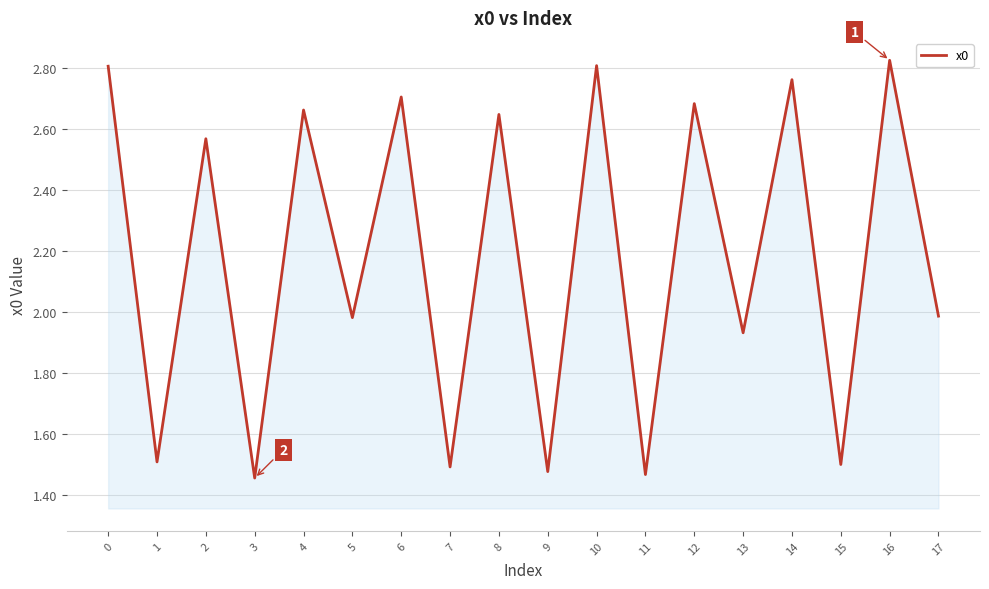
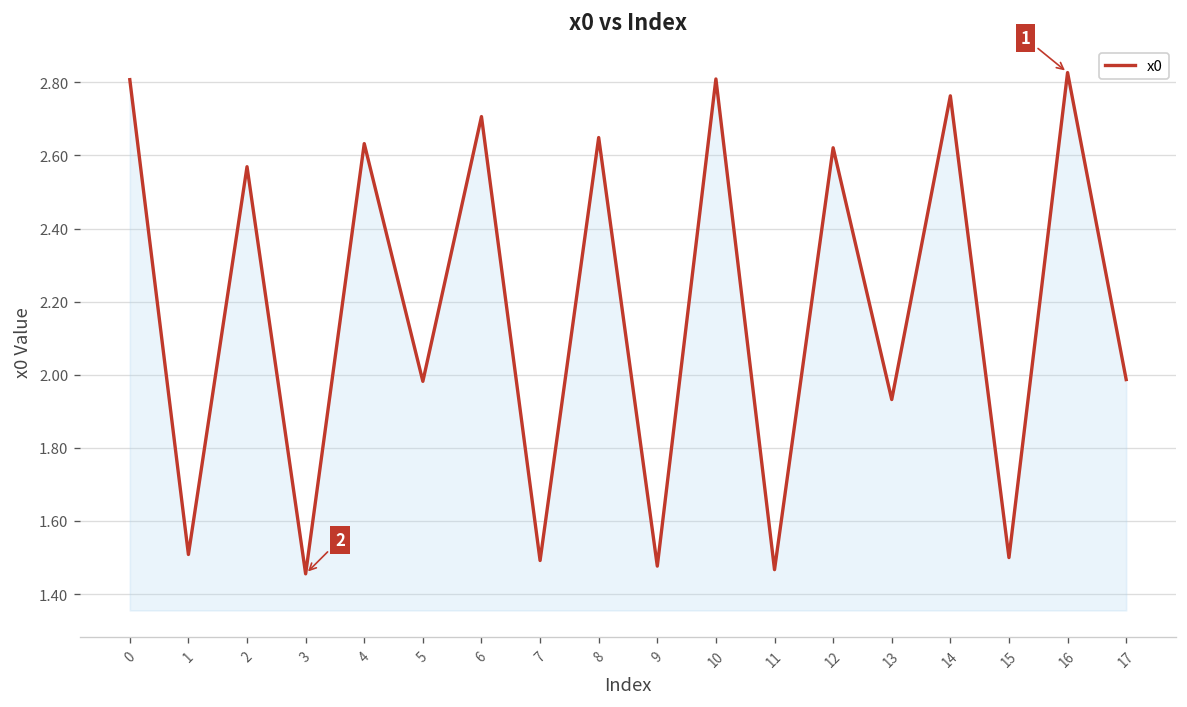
  {
    "0": 2.81,
    "1": 1.51,
    "2": 2.57,
    "3": 1.46,
-   "4": 2.66,
+   "4": 2.63,
    "5": 1.98,
    "6": 2.71,
    "7": 1.49,
    "8": 2.65,
    "9": 1.48,
    "10": 2.81,
    "11": 1.47,
-   "12": 2.68,
+   "12": 2.62,
    "13": 1.93,
    "14": 2.76,
    "15": 1.50,
    "16": 2.83,
    "17": 1.99
  }
